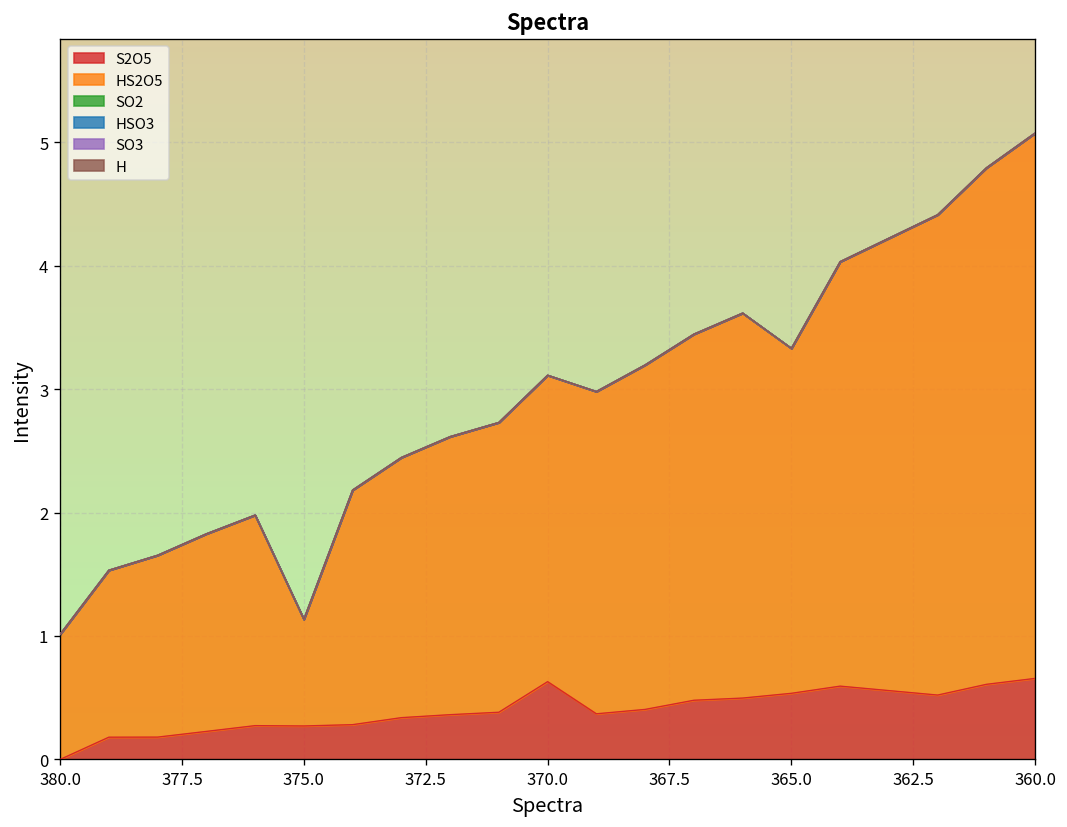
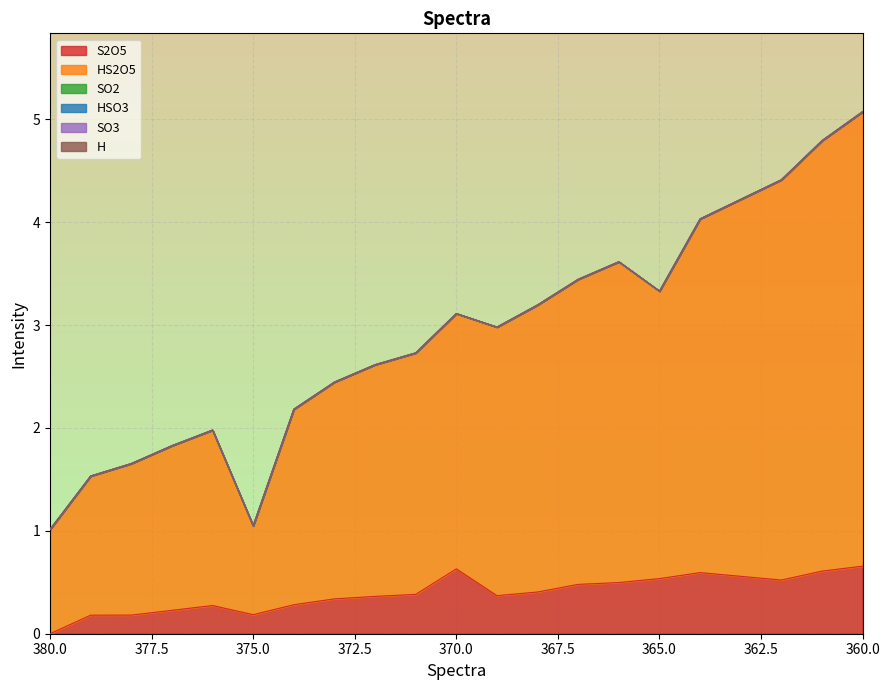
  {
    "S2O5": {
      "380.0": 0.00,
-     "375.0": 0.27,
+     "375.0": 0.19,
      "370.0": 0.63,
      "365.0": 0.54,
      "360.0": 0.66
    }
  }
